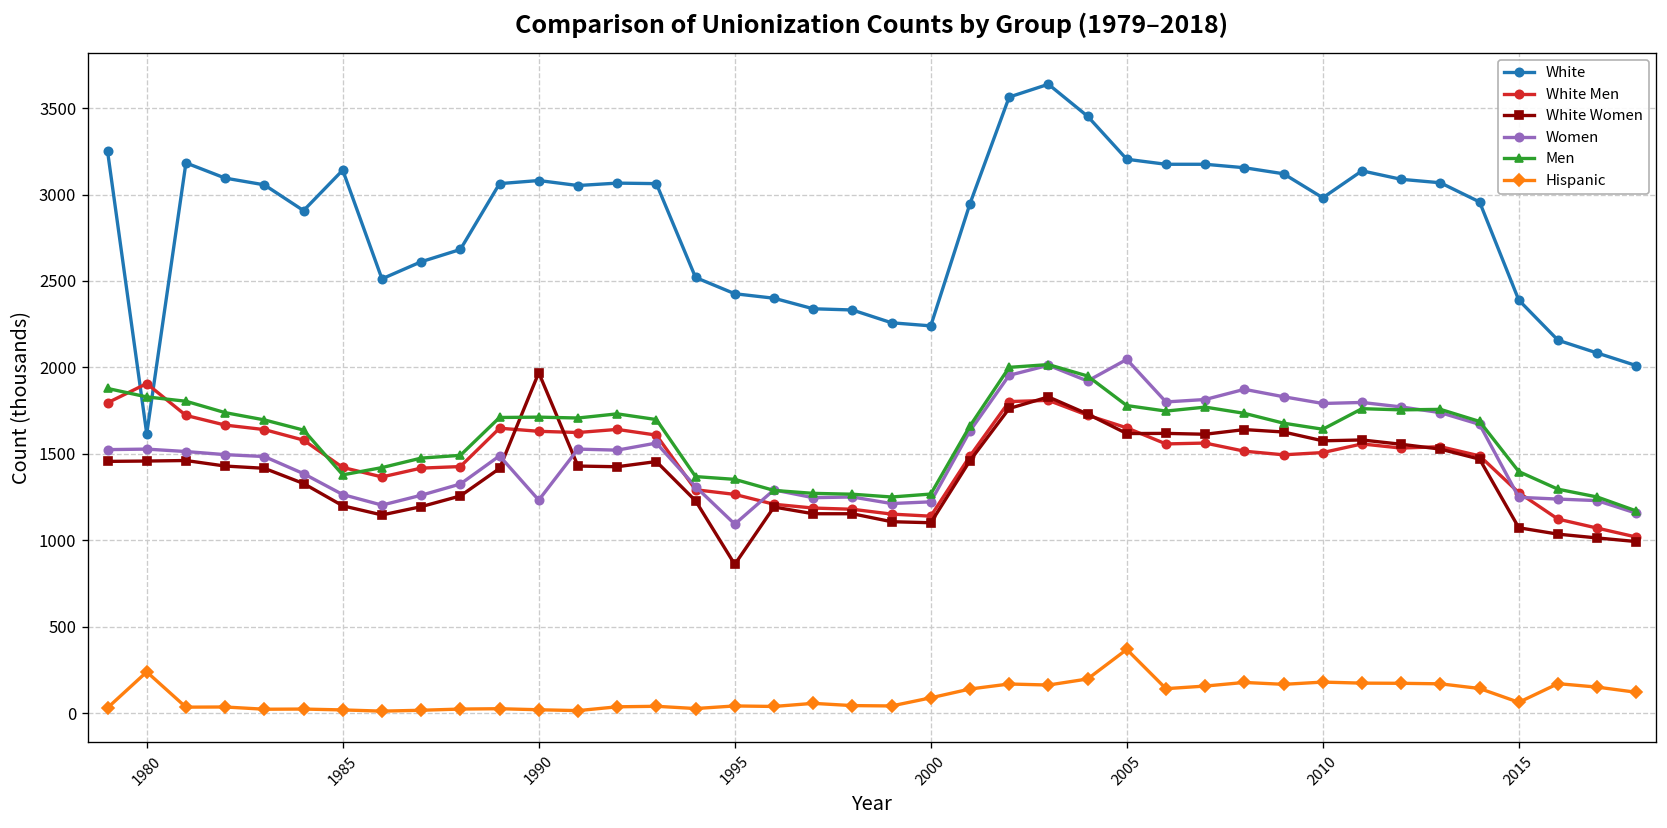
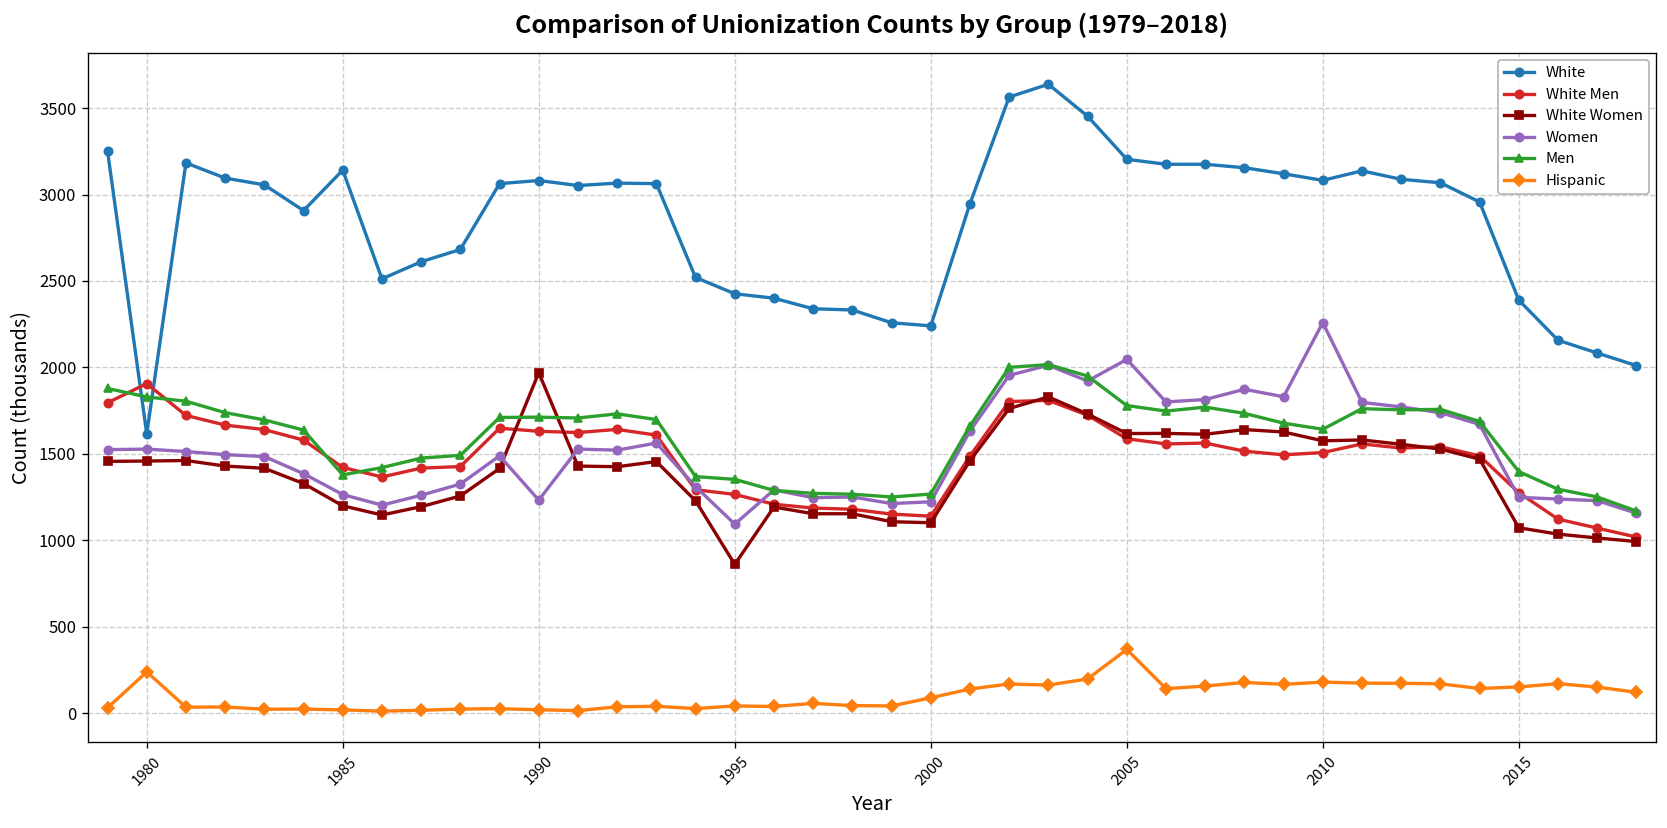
  {
    "White": {
      "1980": 1620,
      "1985": 3140,
      "1990": 3080,
      "1995": 2430,
      "2000": 2240,
      "2005": 3200,
-     "2010": 2980,
+     "2010": 3080,
      "2015": 2390
    },
    "White Men": {
      "1980": 1910,
      "1985": 1420,
      "1990": 1630,
      "1995": 1270,
      "2000": 1140,
-     "2005": 1650,
+     "2005": 1590,
      "2010": 1510,
      "2015": 1280
    },
    "White Women": {
      "1980": 1460,
      "1985": 1200,
      "1990": 1970,
      "1995": 860,
      "2000": 1100,
      "2005": 1620,
      "2010": 1580,
      "2015": 1070
    },
    "Women": {
      "1980": 1530,
      "1985": 1260,
      "1990": 1230,
      "1995": 1090,
      "2000": 1220,
      "2005": 2050,
-     "2010": 1790,
+     "2010": 2260,
      "2015": 1250
    },
    "Men": {
      "1980": 1830,
      "1985": 1380,
      "1990": 1710,
      "1995": 1350,
      "2000": 1270,
      "2005": 1780,
      "2010": 1640,
      "2015": 1400
    },
    "Hispanic": {
      "1980": 240,
      "1985": 20,
      "1990": 20,
      "1995": 40,
      "2000": 90,
      "2005": 370,
      "2010": 180,
-     "2015": 60
+     "2015": 150
    }
  }
